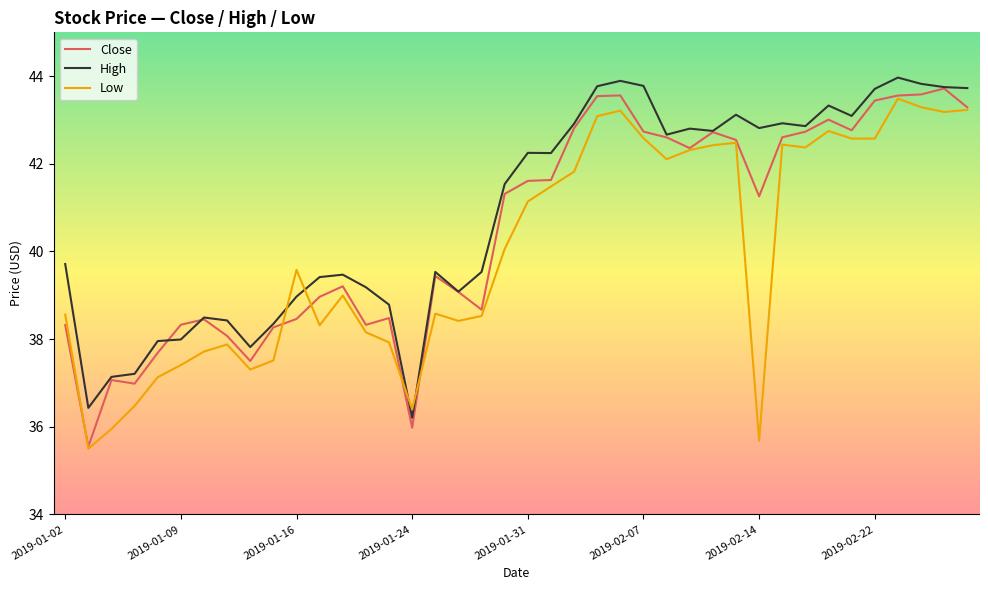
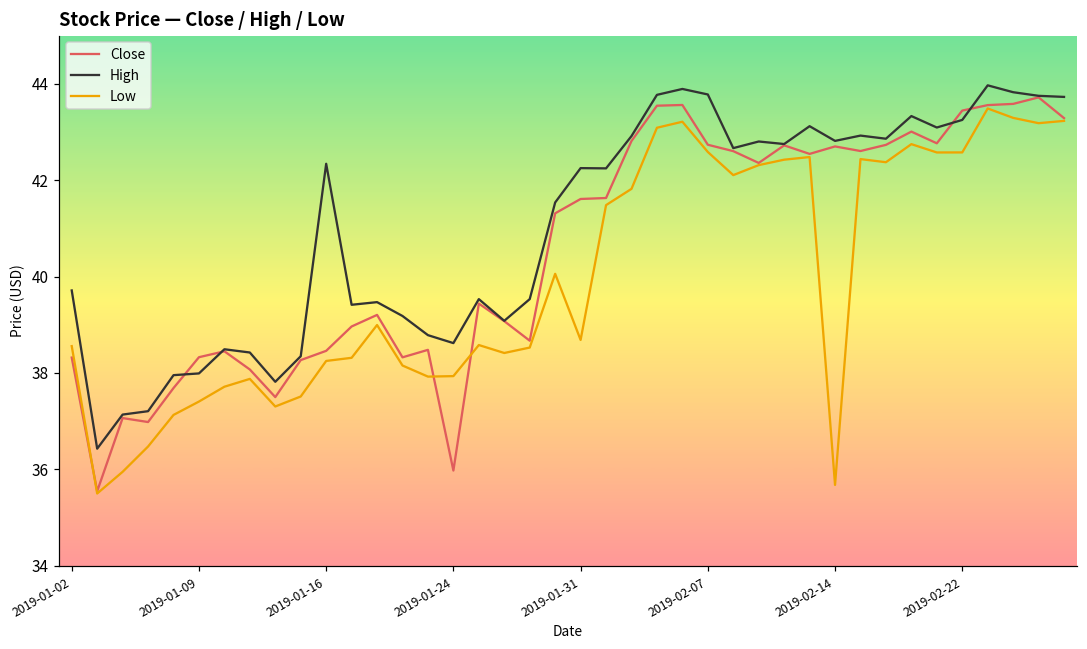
  {
    "Close": {
      "2019-01-02": 38.3,
      "2019-01-09": 38.3,
      "2019-01-16": 38.5,
      "2019-01-24": 36.0,
      "2019-01-31": 41.6,
      "2019-02-07": 42.7,
-     "2019-02-14": 41.3,
+     "2019-02-14": 42.7,
      "2019-02-22": 43.4
    },
    "High": {
      "2019-01-02": 39.7,
      "2019-01-09": 38.0,
-     "2019-01-16": 39.0,
-     "2019-01-24": 36.2,
+     "2019-01-16": 42.3,
+     "2019-01-24": 38.6,
      "2019-01-31": 42.3,
      "2019-02-07": 43.8,
      "2019-02-14": 42.8,
-     "2019-02-22": 43.7
+     "2019-02-22": 43.3
    },
    "Low": {
      "2019-01-02": 38.6,
      "2019-01-09": 37.4,
-     "2019-01-16": 39.6,
-     "2019-01-24": 36.4,
-     "2019-01-31": 41.1,
+     "2019-01-16": 38.3,
+     "2019-01-24": 37.9,
+     "2019-01-31": 38.7,
      "2019-02-07": 42.6,
      "2019-02-14": 35.7,
      "2019-02-22": 42.6
    }
  }
